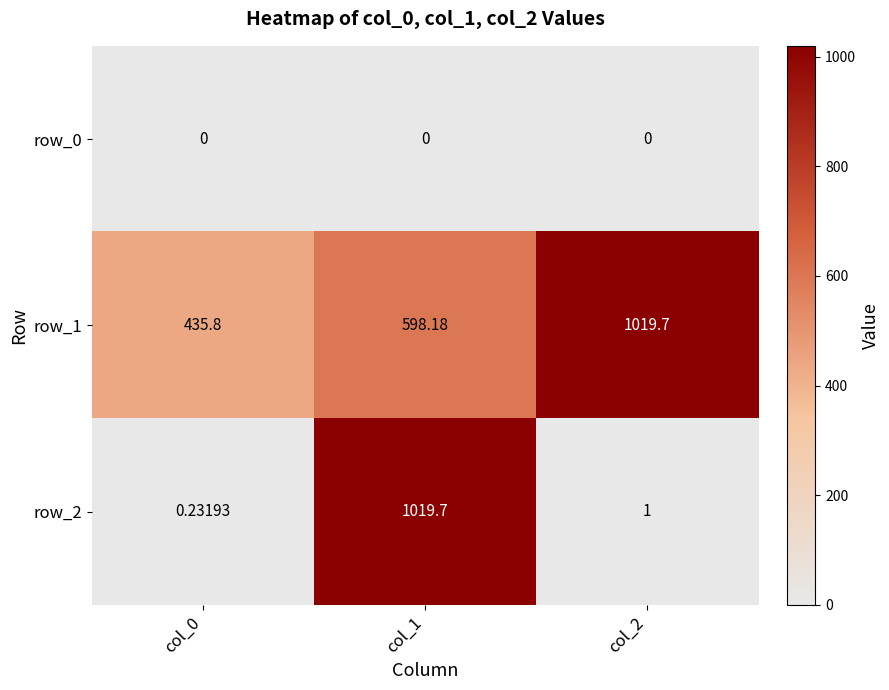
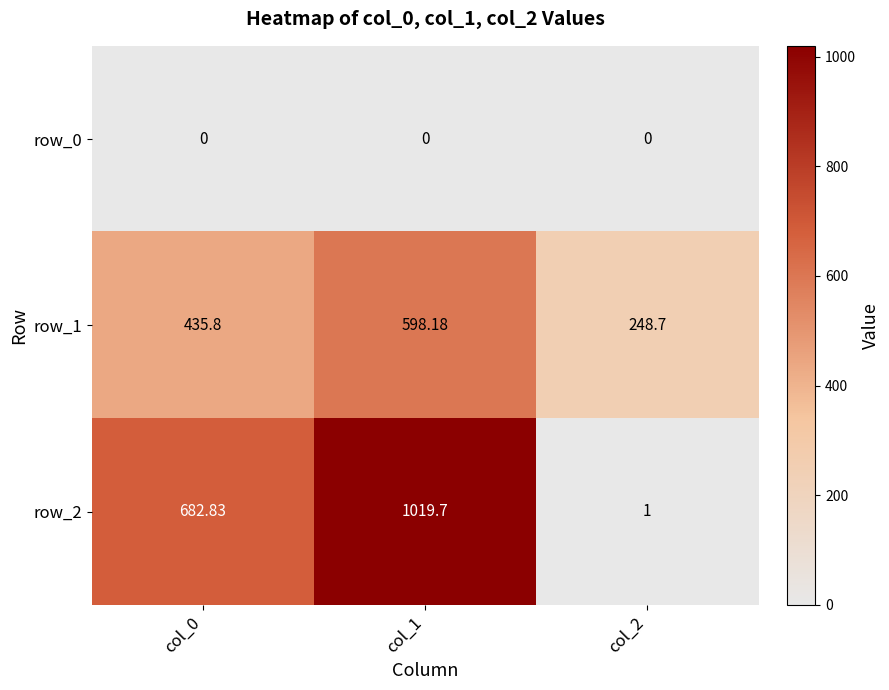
  {
    "row_0": {
      "col_0": 0,
      "col_1": 0,
      "col_2": 0
    },
    "row_1": {
      "col_0": 435.8,
      "col_1": 598.18,
-     "col_2": 1019.7
+     "col_2": 248.7
    },
    "row_2": {
-     "col_0": 0.23193,
+     "col_0": 682.83,
      "col_1": 1019.7,
      "col_2": 1
    }
  }
